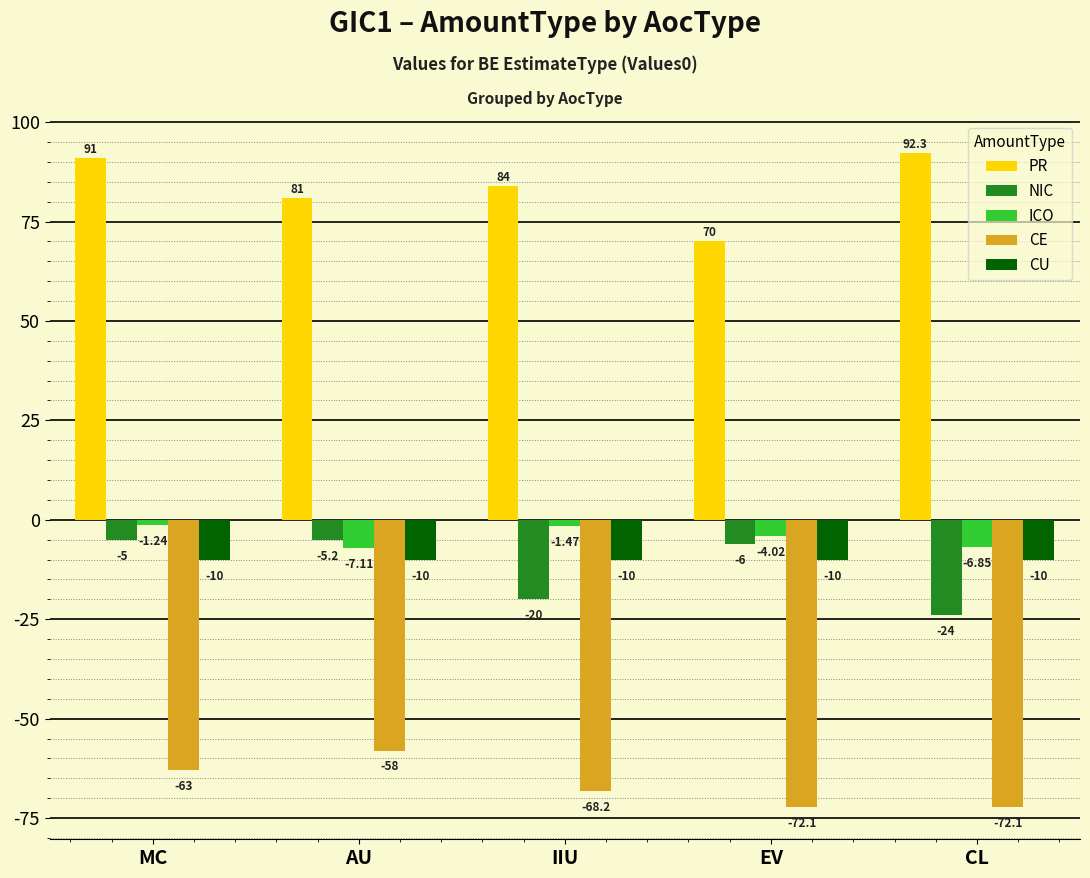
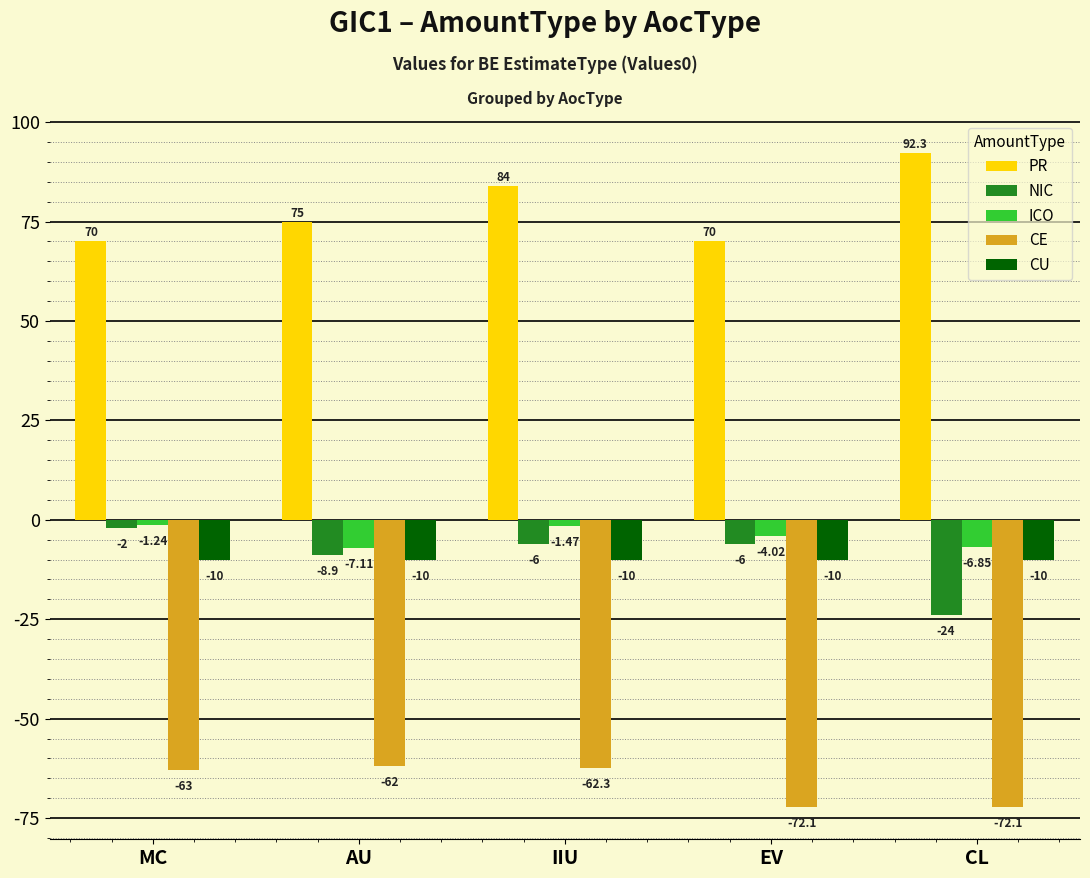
  {
    "PR": {
-     "MC": 91,
-     "AU": 81,
+     "MC": 70,
+     "AU": 75,
      "IIU": 84,
      "EV": 70,
      "CL": 92.3
    },
    "NIC": {
-     "MC": -5,
-     "AU": -5.2,
-     "IIU": -20,
+     "MC": -2,
+     "AU": -8.9,
+     "IIU": -6,
      "EV": -6,
      "CL": -24
    },
    "ICO": {
      "MC": -1.24,
      "AU": -7.11,
      "IIU": -1.47,
      "EV": -4.02,
      "CL": -6.85
    },
    "CE": {
      "MC": -63,
-     "AU": -58,
-     "IIU": -68.2,
+     "AU": -62,
+     "IIU": -62.3,
      "EV": -72.1,
      "CL": -72.1
    },
    "CU": {
      "MC": -10,
      "AU": -10,
      "IIU": -10,
      "EV": -10,
      "CL": -10
    }
  }
